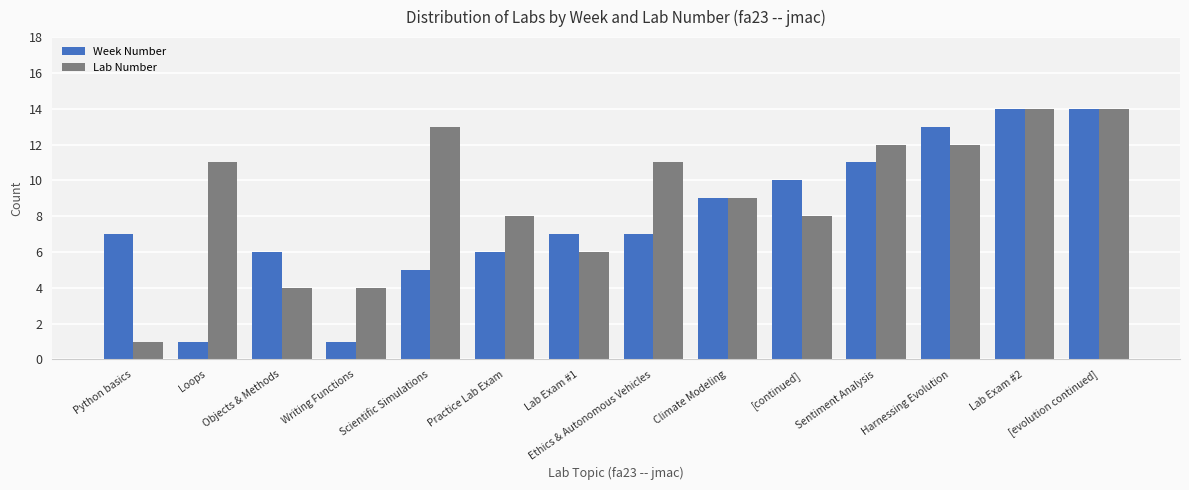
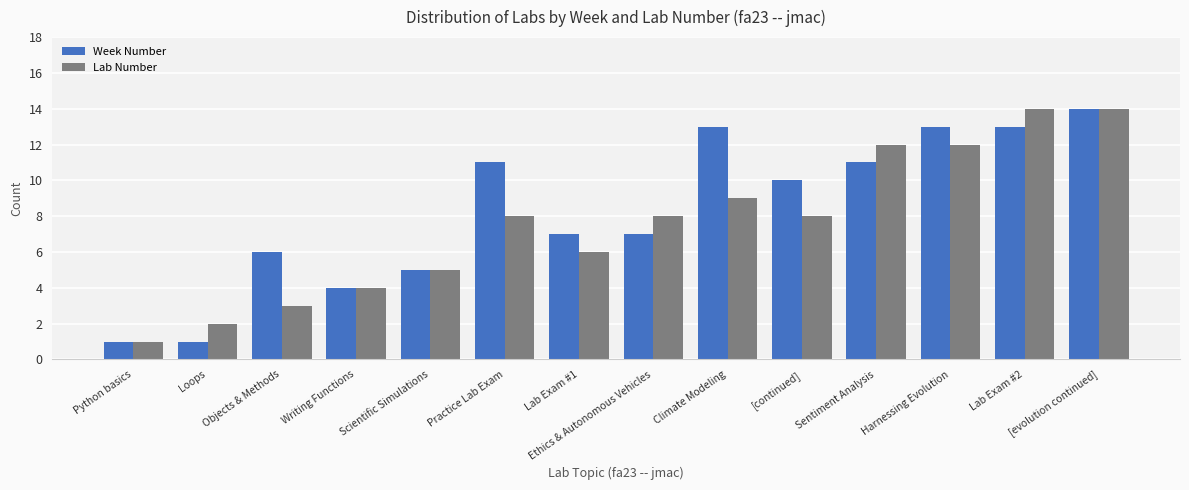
  {
    "Week Number": {
-     "Python basics": 7,
+     "Python basics": 1,
      "Loops": 1,
      "Objects & Methods": 6,
-     "Writing Functions": 1,
+     "Writing Functions": 4,
      "Scientific Simulations": 5,
-     "Practice Lab Exam": 6,
+     "Practice Lab Exam": 11,
      "Lab Exam #1": 7,
      "Ethics & Autonomous Vehicles": 7,
-     "Climate Modeling": 9,
+     "Climate Modeling": 13,
      "[continued]": 10,
      "Sentiment Analysis": 11,
      "Harnessing Evolution": 13,
-     "Lab Exam #2": 14,
+     "Lab Exam #2": 13,
      "[evolution continued]": 14
    },
    "Lab Number": {
      "Python basics": 1,
-     "Loops": 11,
-     "Objects & Methods": 4,
+     "Loops": 2,
+     "Objects & Methods": 3,
      "Writing Functions": 4,
-     "Scientific Simulations": 13,
+     "Scientific Simulations": 5,
      "Practice Lab Exam": 8,
      "Lab Exam #1": 6,
-     "Ethics & Autonomous Vehicles": 11,
+     "Ethics & Autonomous Vehicles": 8,
      "Climate Modeling": 9,
      "[continued]": 8,
      "Sentiment Analysis": 12,
      "Harnessing Evolution": 12,
      "Lab Exam #2": 14,
      "[evolution continued]": 14
    }
  }
